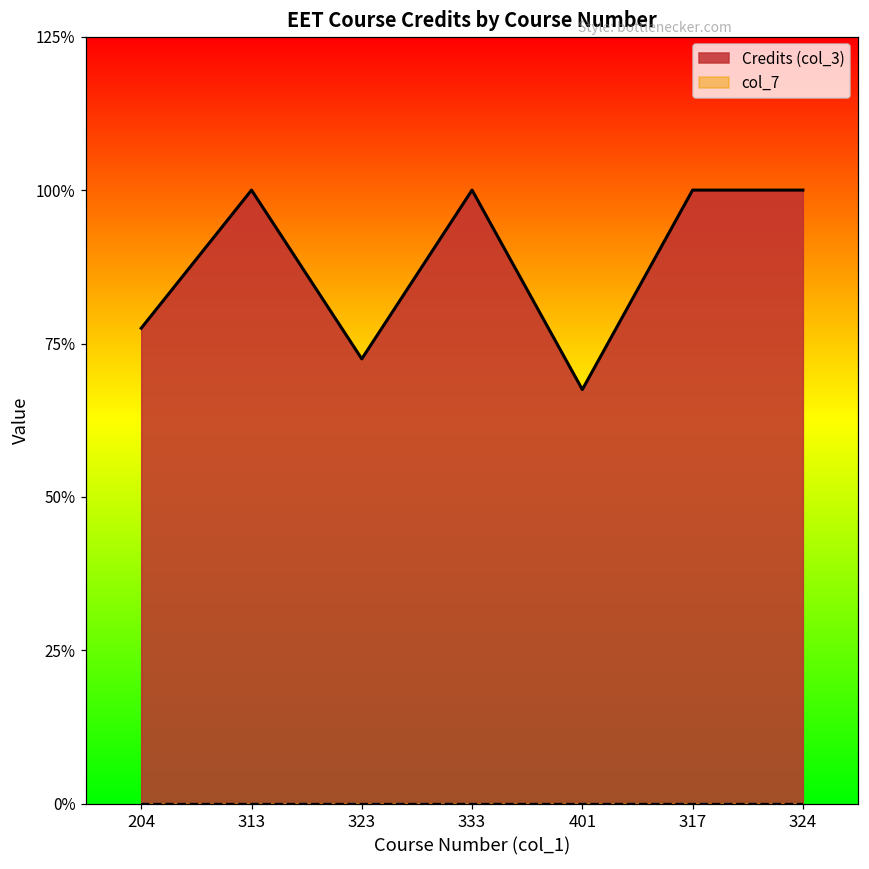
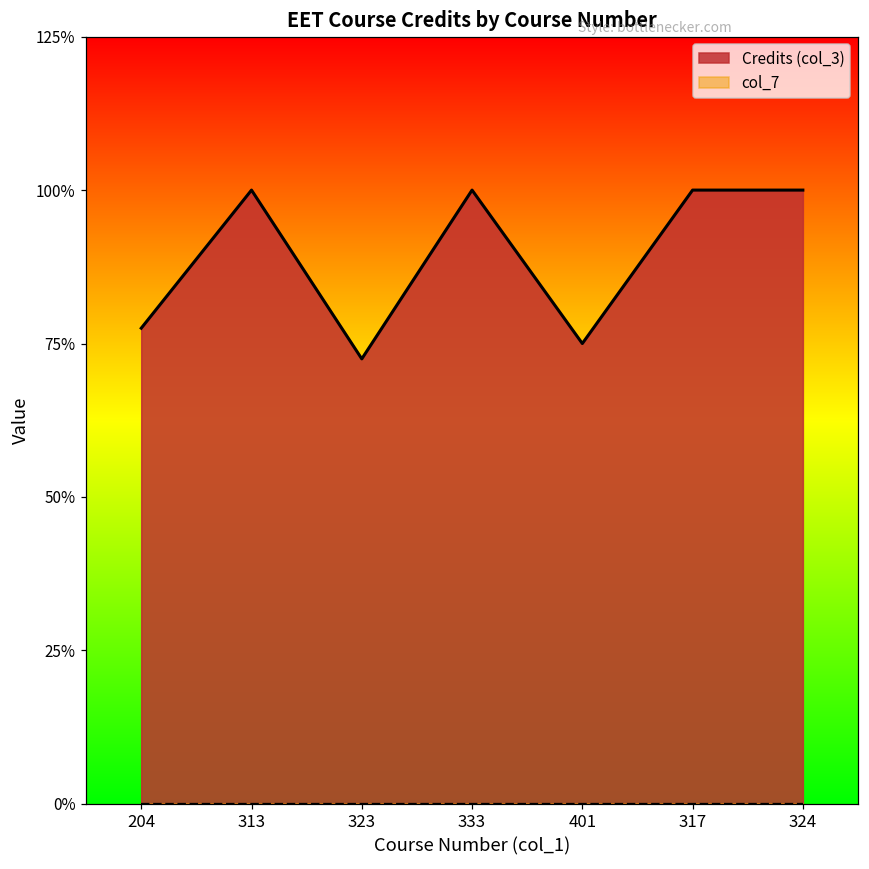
  {
    "Credits (col_3)": {
      "204": "78%",
      "313": "100%",
      "323": "73%",
      "333": "100%",
-     "401": "68%",
+     "401": "75%",
      "317": "100%",
      "324": "100%"
    },
    "col_7": {
      "204": "0%",
      "313": "0%",
      "323": "0%",
      "333": "0%",
      "401": "0%",
      "317": "0%",
      "324": "0%"
    }
  }
